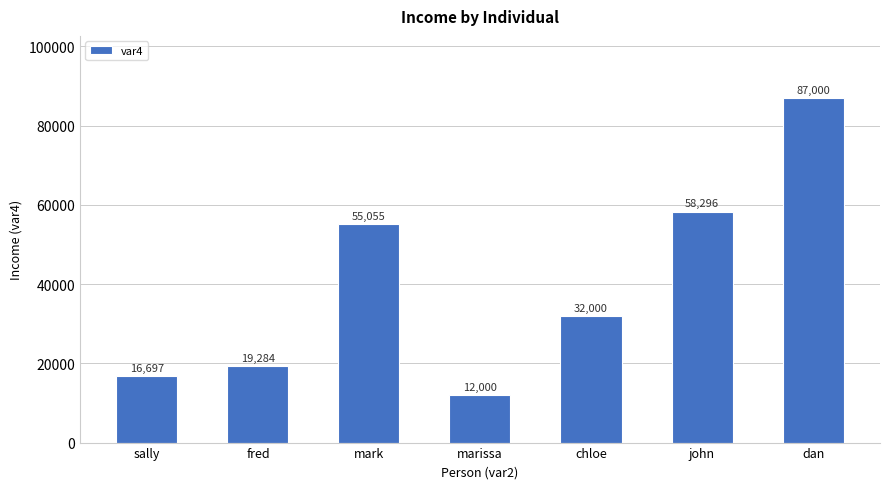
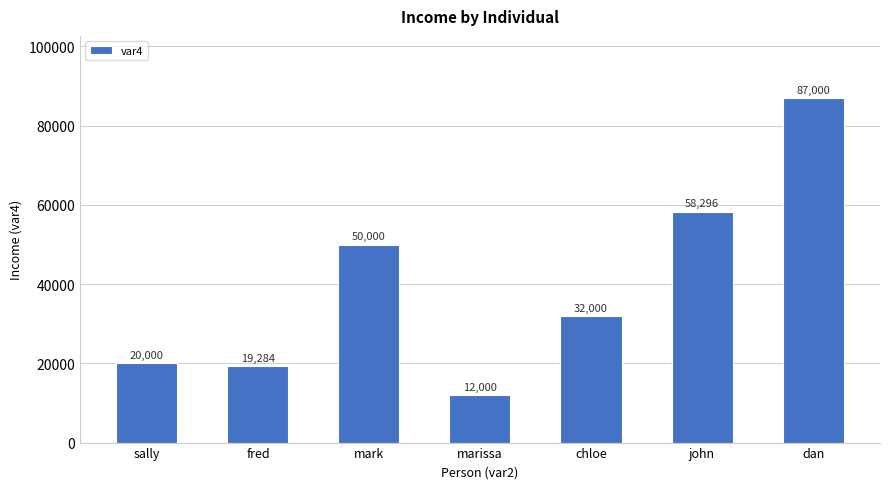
  {
-   "sally": "16,697",
+   "sally": "20,000",
    "fred": "19,284",
-   "mark": "55,055",
+   "mark": "50,000",
    "marissa": "12,000",
    "chloe": "32,000",
    "john": "58,296",
    "dan": "87,000"
  }
